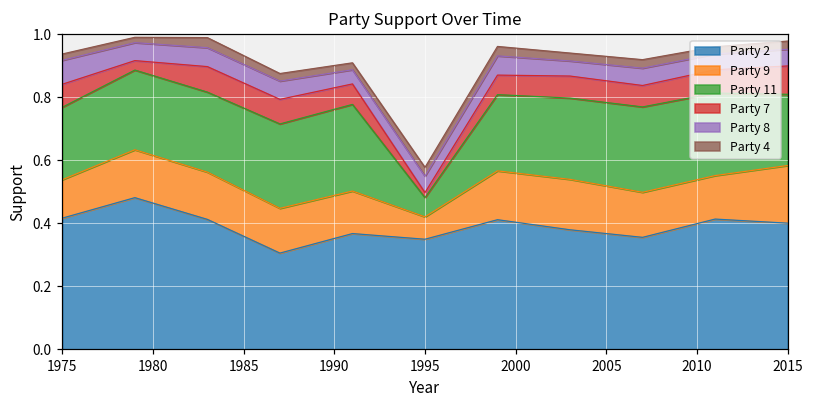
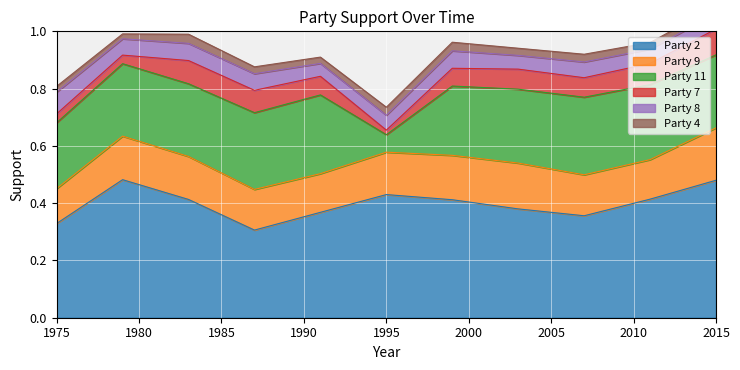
  {
    "Party 2": {
-     "1975": 0.42,
-     "1995": 0.35,
-     "2015": 0.40
+     "1975": 0.33,
+     "1995": 0.43,
+     "2015": 0.48
    },
    "Party 9": {
      "1975": 0.12,
-     "1995": 0.07,
+     "1995": 0.15,
      "2015": 0.18
    },
    "Party 11": {
      "1975": 0.23,
      "1995": 0.06,
-     "2015": 0.23
+     "2015": 0.26
    },
    "Party 7": {
-     "1975": 0.07,
+     "1975": 0.03,
      "1995": 0.02
    },
    "Party 8": {
      "1975": 0.08,
      "1995": 0.05
    },
    "Party 4": {
      "1975": 0.02,
      "1995": 0.03
    }
  }
